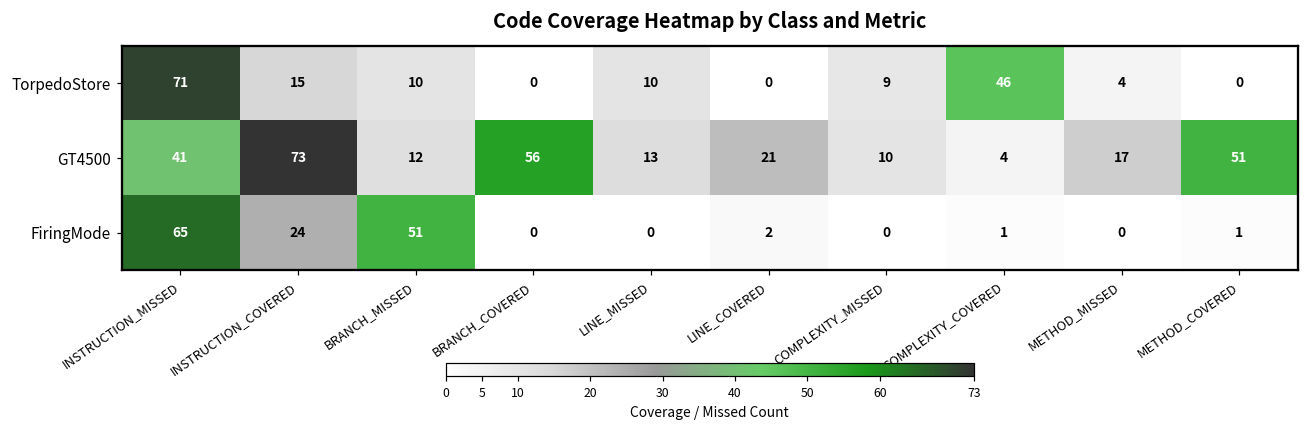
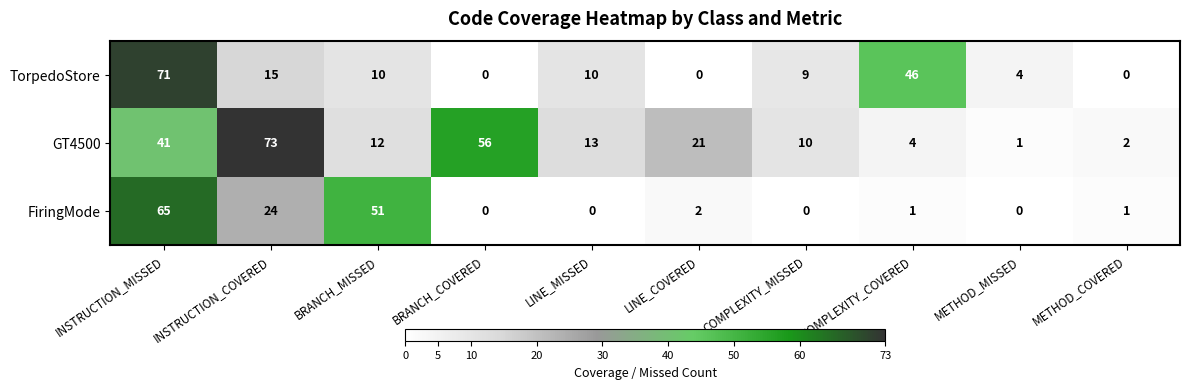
  {
    "TorpedoStore": {
      "INSTRUCTION_MISSED": 71,
      "INSTRUCTION_COVERED": 15,
      "BRANCH_MISSED": 10,
      "BRANCH_COVERED": 0,
      "LINE_MISSED": 10,
      "LINE_COVERED": 0,
      "COMPLEXITY_MISSED": 9,
      "COMPLEXITY_COVERED": 46,
      "METHOD_MISSED": 4,
      "METHOD_COVERED": 0
    },
    "GT4500": {
      "INSTRUCTION_MISSED": 41,
      "INSTRUCTION_COVERED": 73,
      "BRANCH_MISSED": 12,
      "BRANCH_COVERED": 56,
      "LINE_MISSED": 13,
      "LINE_COVERED": 21,
      "COMPLEXITY_MISSED": 10,
      "COMPLEXITY_COVERED": 4,
-     "METHOD_MISSED": 17,
-     "METHOD_COVERED": 51
+     "METHOD_MISSED": 1,
+     "METHOD_COVERED": 2
    },
    "FiringMode": {
      "INSTRUCTION_MISSED": 65,
      "INSTRUCTION_COVERED": 24,
      "BRANCH_MISSED": 51,
      "BRANCH_COVERED": 0,
      "LINE_MISSED": 0,
      "LINE_COVERED": 2,
      "COMPLEXITY_MISSED": 0,
      "COMPLEXITY_COVERED": 1,
      "METHOD_MISSED": 0,
      "METHOD_COVERED": 1
    }
  }
